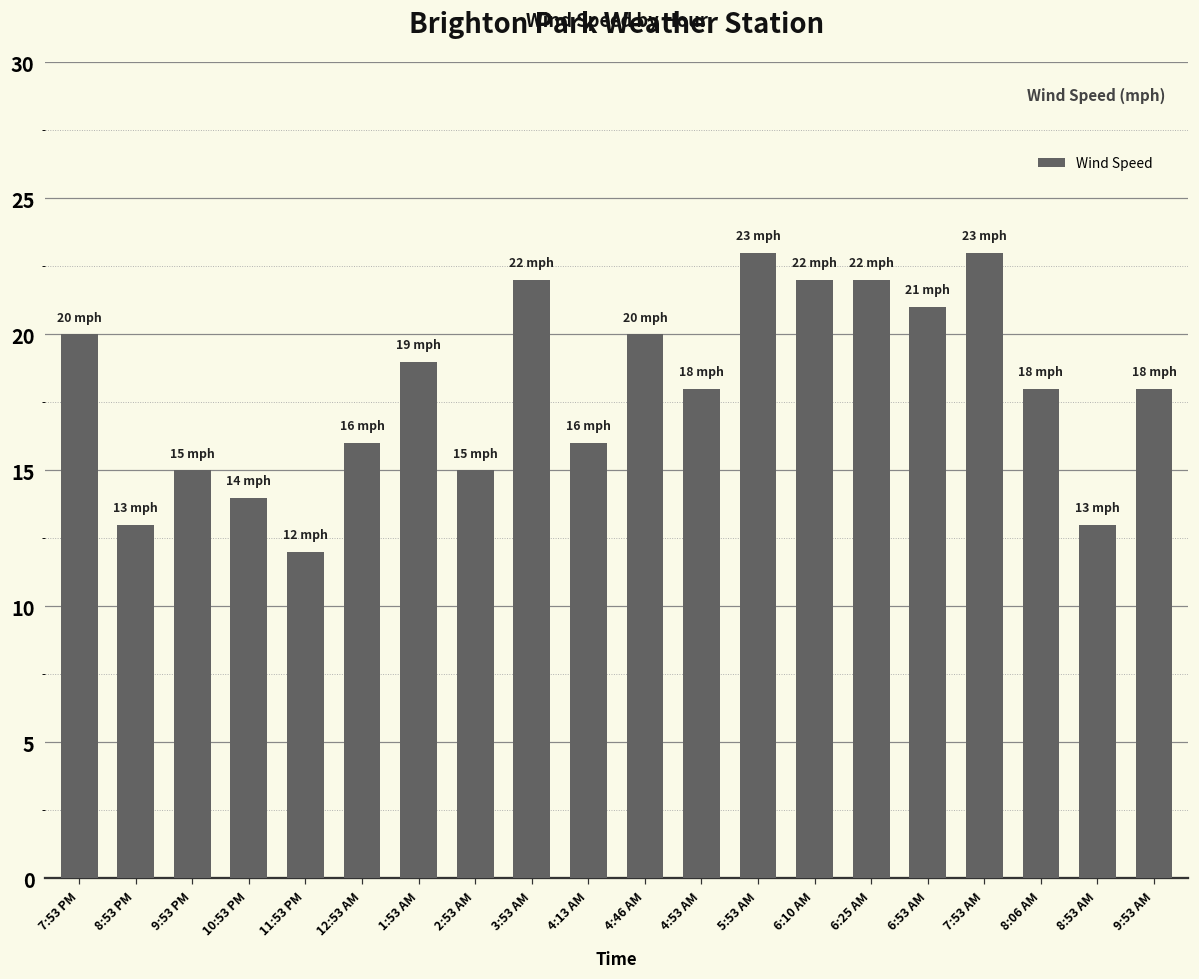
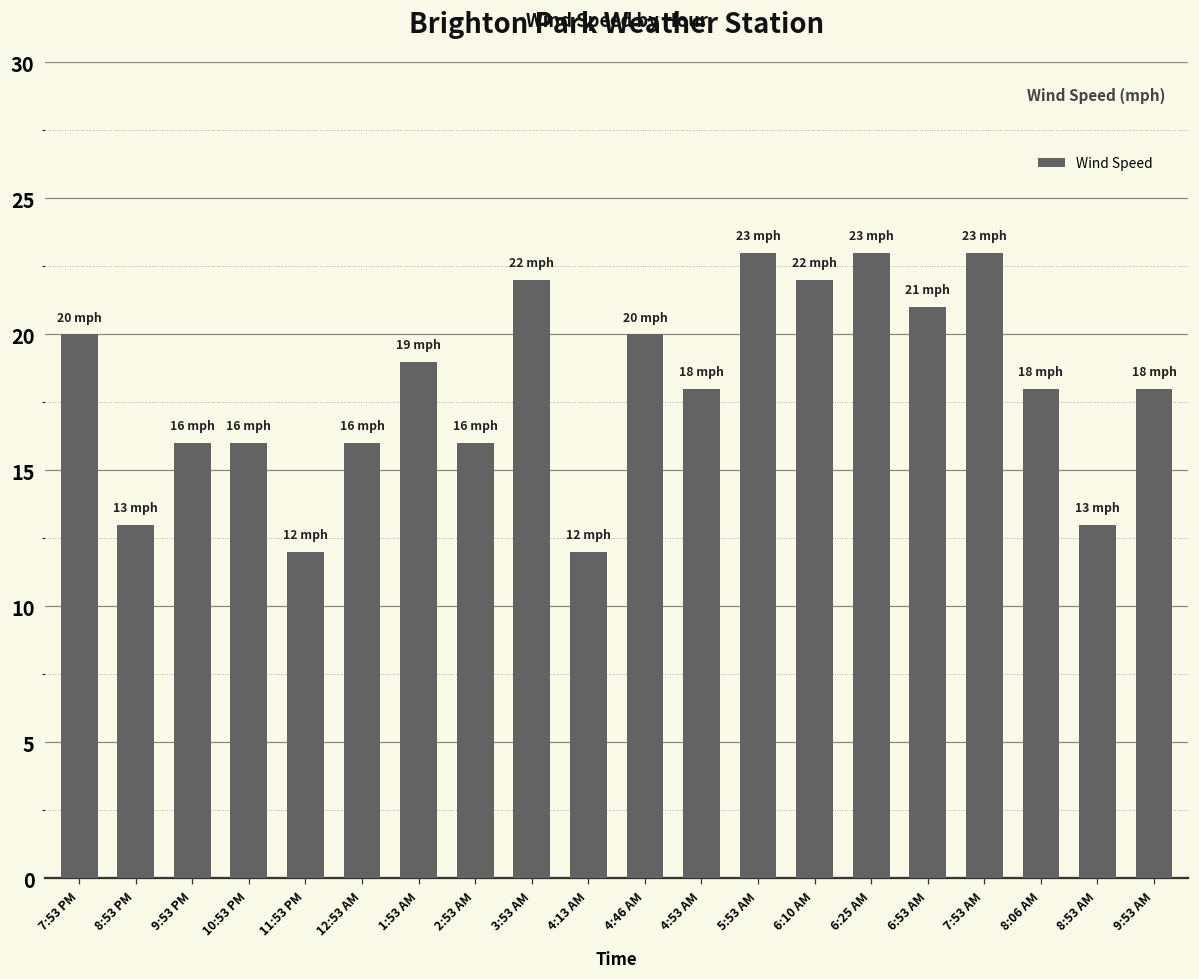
  {
    "7:53 PM": 20,
    "8:53 PM": 13,
-   "9:53 PM": 15,
-   "10:53 PM": 14,
+   "9:53 PM": 16,
+   "10:53 PM": 16,
    "11:53 PM": 12,
    "12:53 AM": 16,
    "1:53 AM": 19,
-   "2:53 AM": 15,
+   "2:53 AM": 16,
    "3:53 AM": 22,
-   "4:13 AM": 16,
+   "4:13 AM": 12,
    "4:46 AM": 20,
    "4:53 AM": 18,
    "5:53 AM": 23,
    "6:10 AM": 22,
-   "6:25 AM": 22,
+   "6:25 AM": 23,
    "6:53 AM": 21,
    "7:53 AM": 23,
    "8:06 AM": 18,
    "8:53 AM": 13,
    "9:53 AM": 18
  }
